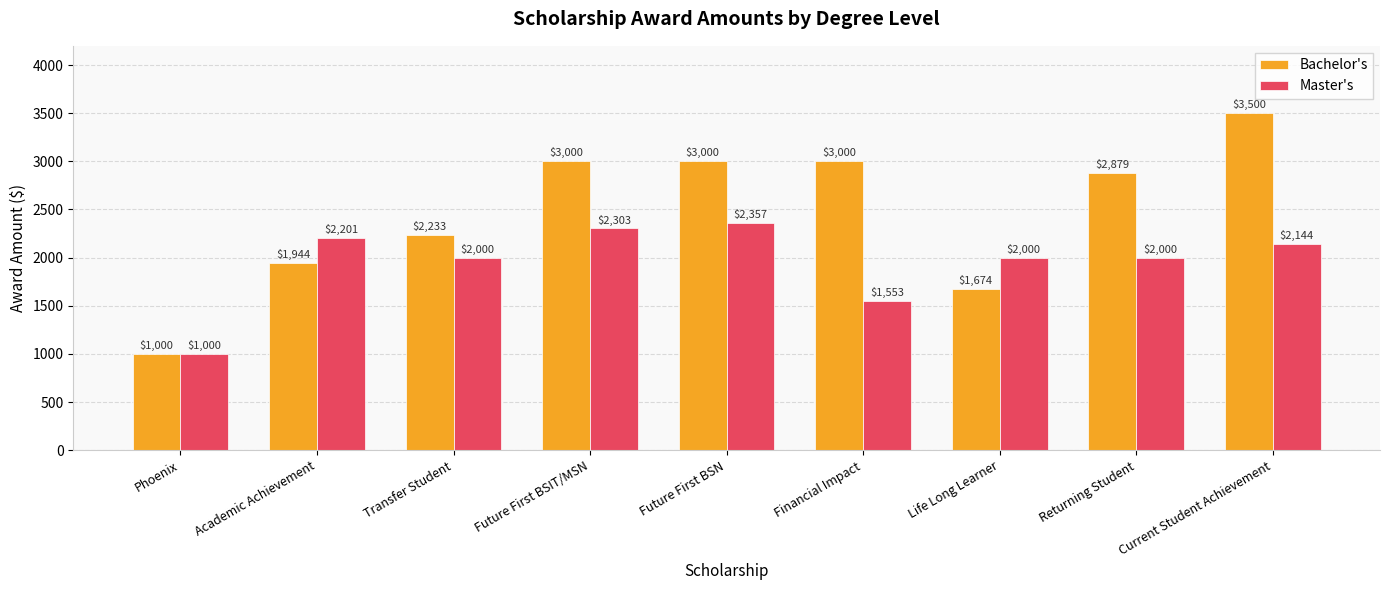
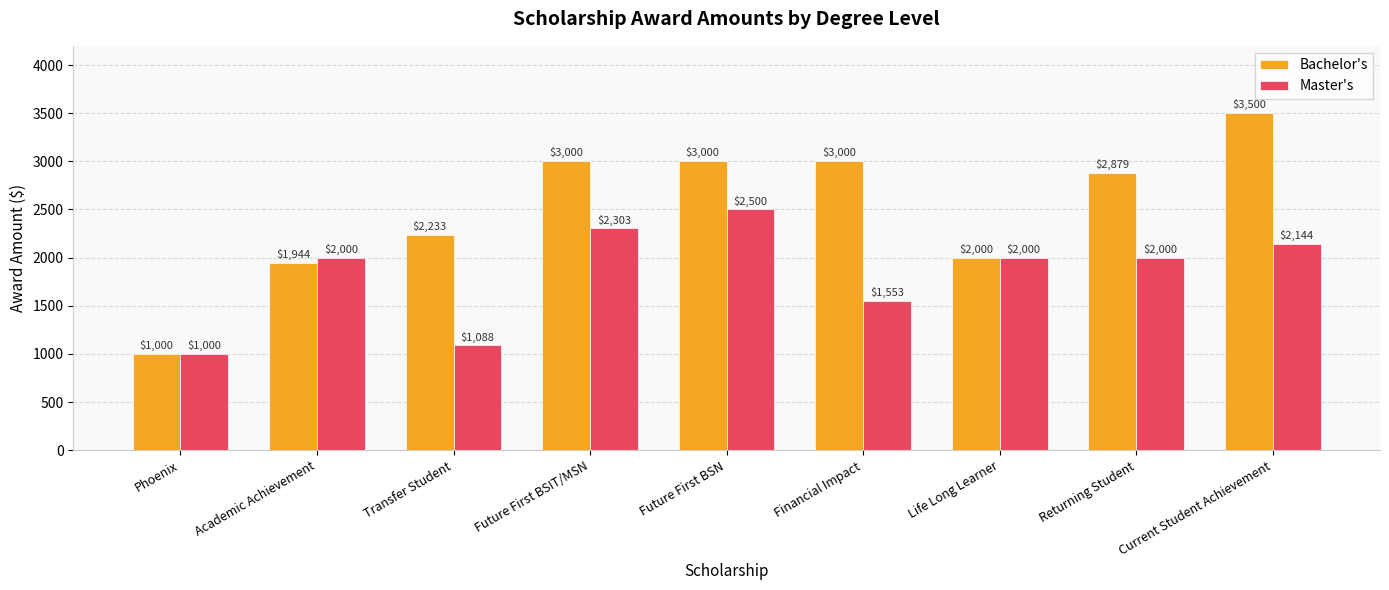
  {
    "Bachelor's": {
      "Phoenix": "$1,000",
      "Academic Achievement": "$1,944",
      "Transfer Student": "$2,233",
      "Future First BSIT/MSN": "$3,000",
      "Future First BSN": "$3,000",
      "Financial Impact": "$3,000",
-     "Life Long Learner": "$1,674",
+     "Life Long Learner": "$2,000",
      "Returning Student": "$2,879",
      "Current Student Achievement": "$3,500"
    },
    "Master's": {
      "Phoenix": "$1,000",
-     "Academic Achievement": "$2,201",
-     "Transfer Student": "$2,000",
+     "Academic Achievement": "$2,000",
+     "Transfer Student": "$1,088",
      "Future First BSIT/MSN": "$2,303",
-     "Future First BSN": "$2,357",
+     "Future First BSN": "$2,500",
      "Financial Impact": "$1,553",
      "Life Long Learner": "$2,000",
      "Returning Student": "$2,000",
      "Current Student Achievement": "$2,144"
    }
  }
